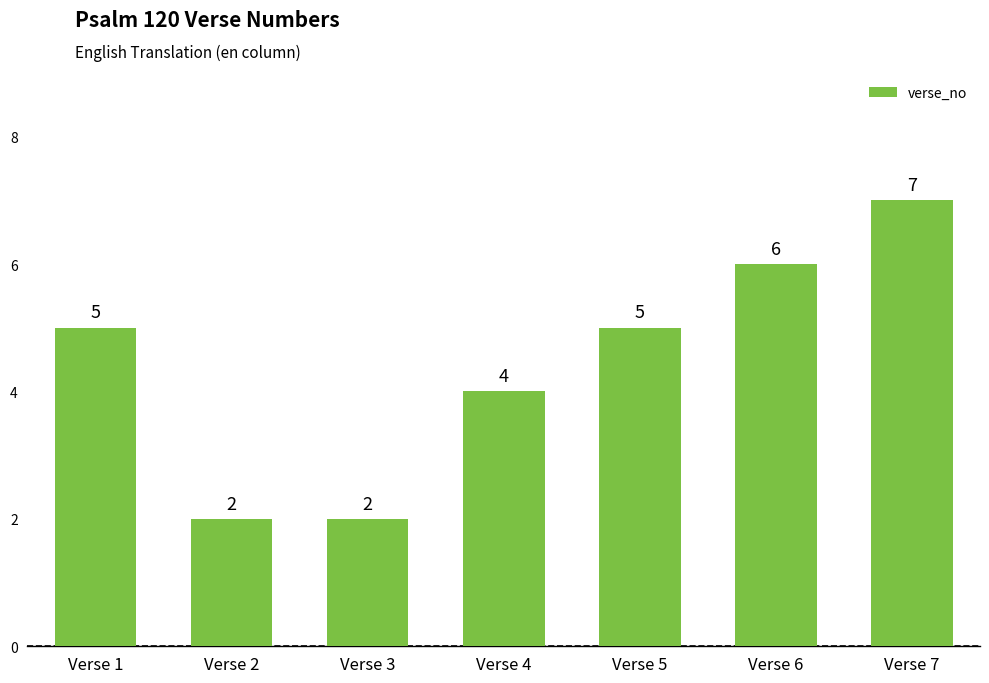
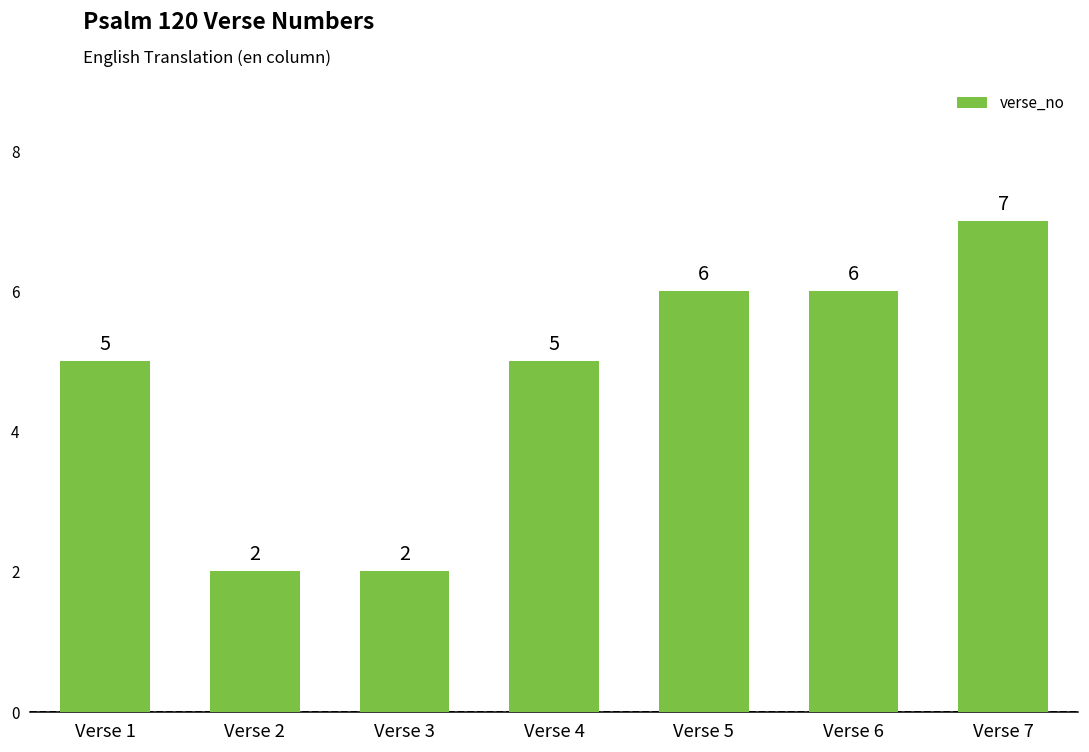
  {
    "Verse 1": 5,
    "Verse 2": 2,
    "Verse 3": 2,
-   "Verse 4": 4,
-   "Verse 5": 5,
+   "Verse 4": 5,
+   "Verse 5": 6,
    "Verse 6": 6,
    "Verse 7": 7
  }
